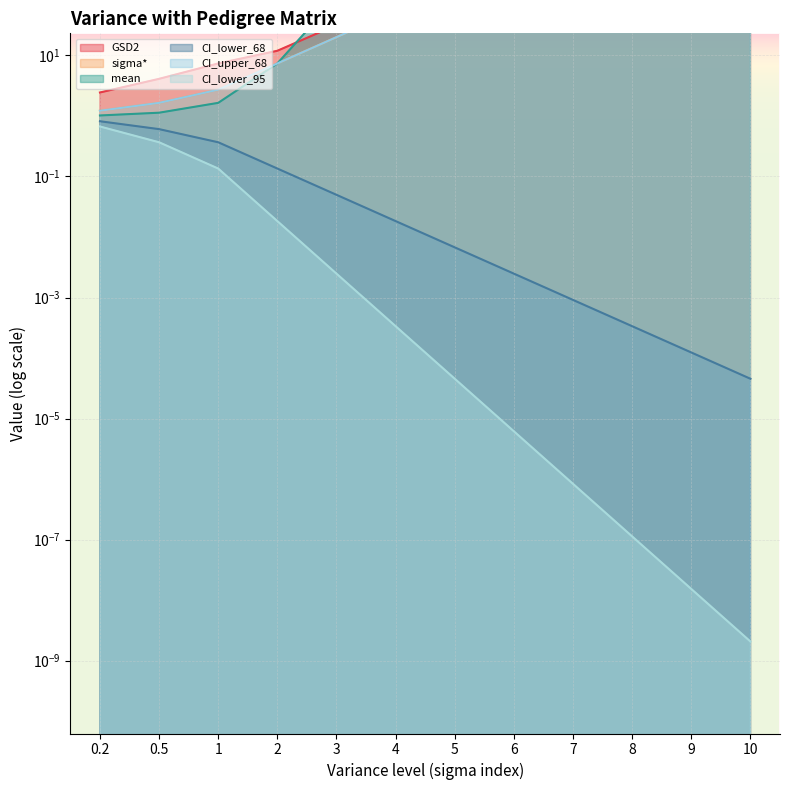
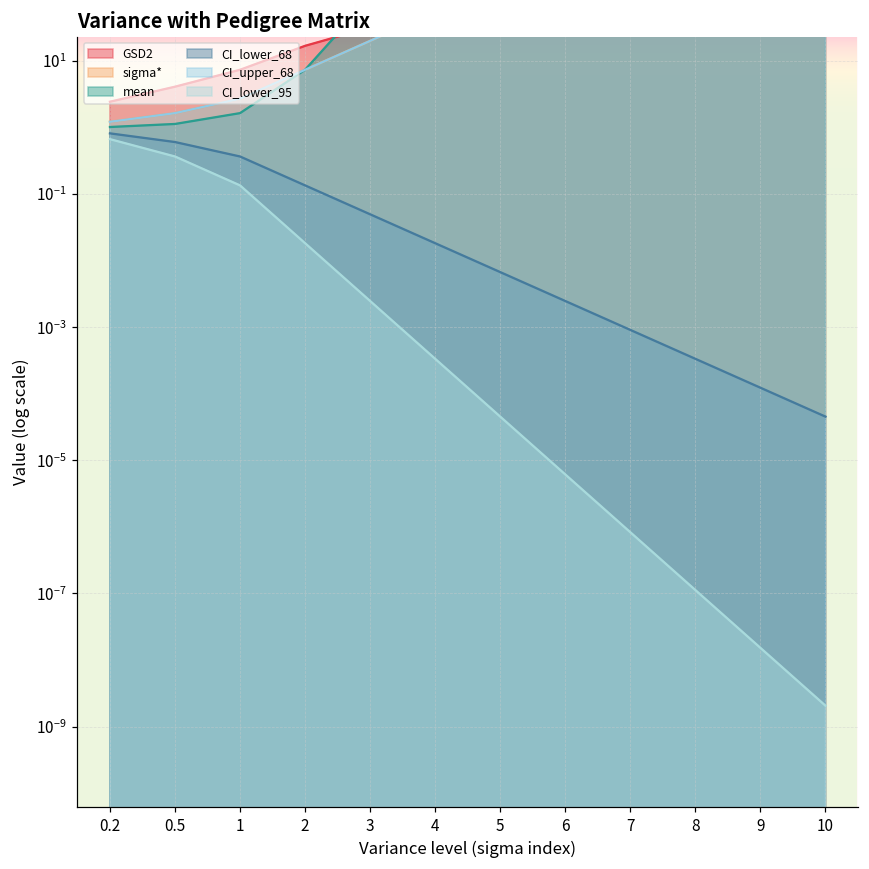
  {
    "GSD2": {
      "0.2": 2.4,
-     "2": 12
+     "2": 17
    }
  }
